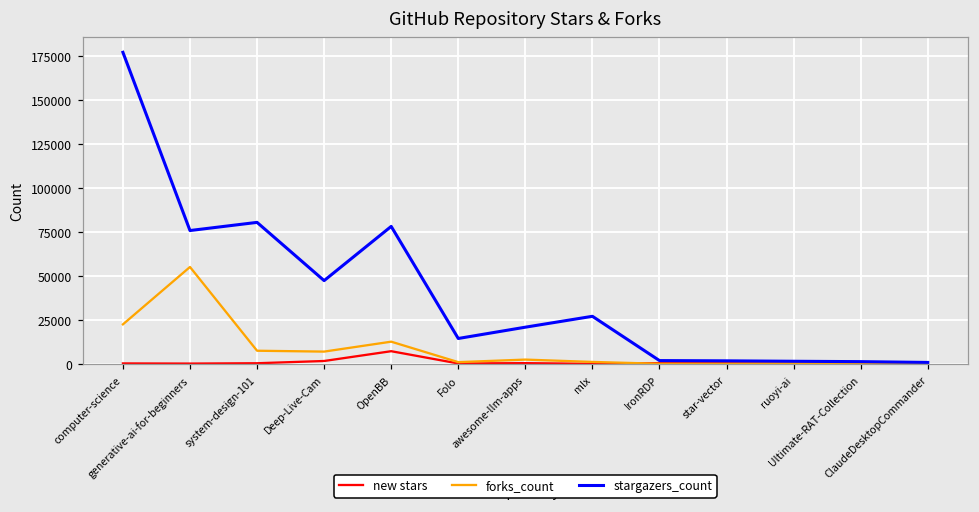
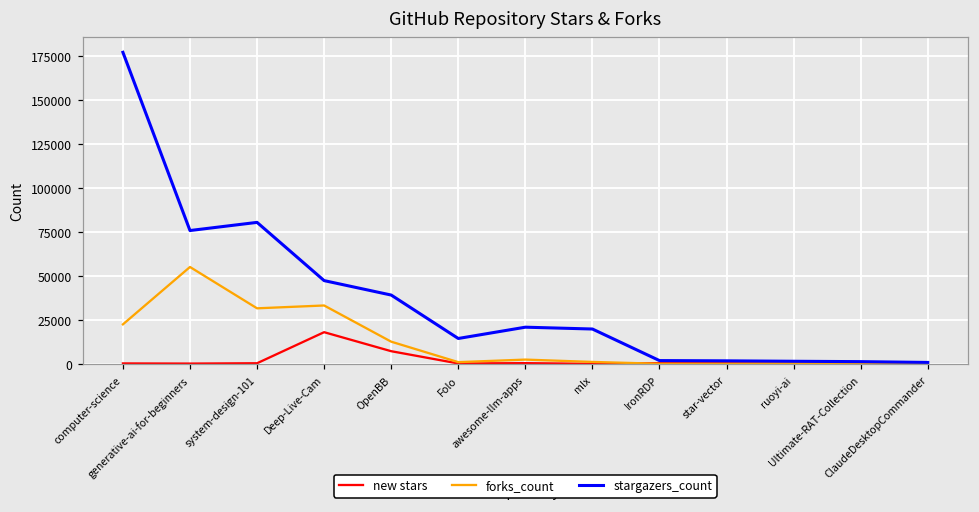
  {
    "new stars": {
      "computer-science": 0,
      "generative-ai-for-beginners": 0,
      "system-design-101": 0,
-     "Deep-Live-Cam": 2000,
+     "Deep-Live-Cam": 18000,
      "OpenBB": 7000,
      "awesome-llm-apps": 0
    },
    "forks_count": {
      "computer-science": 22000,
      "generative-ai-for-beginners": 55000,
-     "system-design-101": 7000,
-     "Deep-Live-Cam": 7000,
+     "system-design-101": 32000,
+     "Deep-Live-Cam": 33000,
      "OpenBB": 13000,
      "awesome-llm-apps": 2000
    },
    "stargazers_count": {
      "computer-science": 177000,
      "generative-ai-for-beginners": 76000,
      "system-design-101": 80000,
      "Deep-Live-Cam": 47000,
-     "OpenBB": 78000,
+     "OpenBB": 39000,
      "Folo": 14000,
      "awesome-llm-apps": 21000,
-     "mlx": 27000
+     "mlx": 20000
    }
  }
